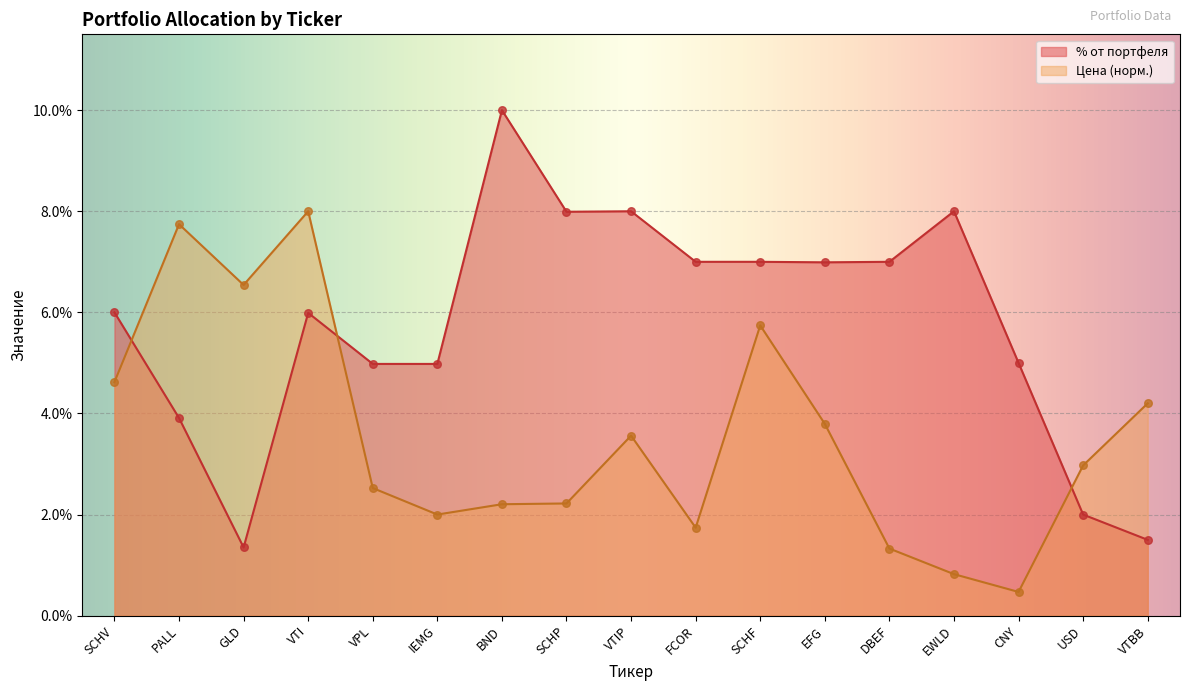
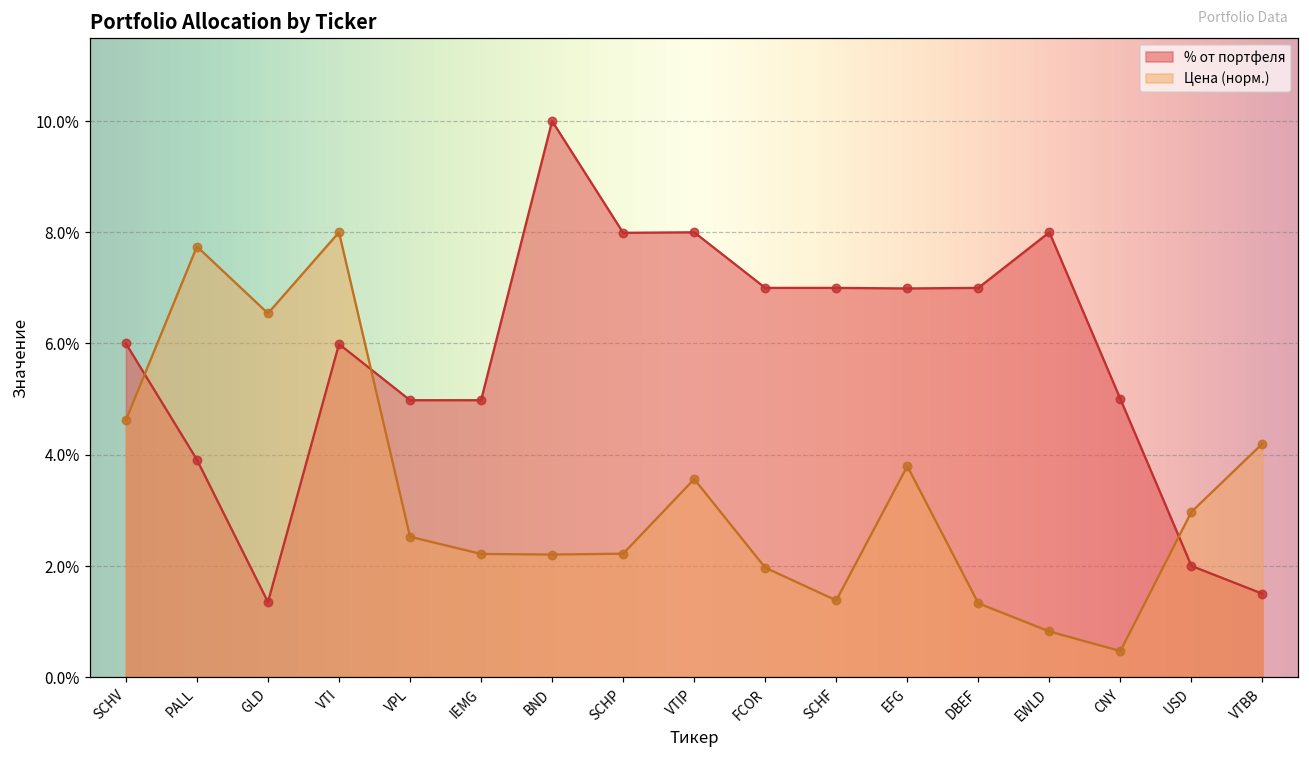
  {
    "% от портфеля": {
      "SCHV": "6.0%",
      "PALL": "3.9%",
      "GLD": "1.4%",
      "VTI": "6.0%",
      "VPL": "5.0%",
      "IEMG": "5.0%",
      "BND": "10.0%",
      "SCHP": "8.0%",
      "VTIP": "8.0%",
      "FCOR": "7.0%",
      "SCHF": "7.0%",
      "EFG": "7.0%",
      "DBEF": "7.0%",
      "EWLD": "8.0%",
      "CNY": "5.0%",
      "USD": "2.0%",
      "VTBB": "1.5%"
    },
    "Цена (норм.)": {
      "SCHV": "4.6%",
      "PALL": "7.7%",
      "GLD": "6.5%",
      "VTI": "8.0%",
      "VPL": "2.5%",
-     "IEMG": "2.0%",
+     "IEMG": "2.2%",
      "BND": "2.2%",
      "SCHP": "2.2%",
      "VTIP": "3.6%",
-     "FCOR": "1.7%",
-     "SCHF": "5.7%",
+     "FCOR": "2.0%",
+     "SCHF": "1.4%",
      "EFG": "3.8%",
      "DBEF": "1.3%",
      "EWLD": "0.8%",
      "CNY": "0.5%",
      "USD": "3.0%",
      "VTBB": "4.2%"
    }
  }
